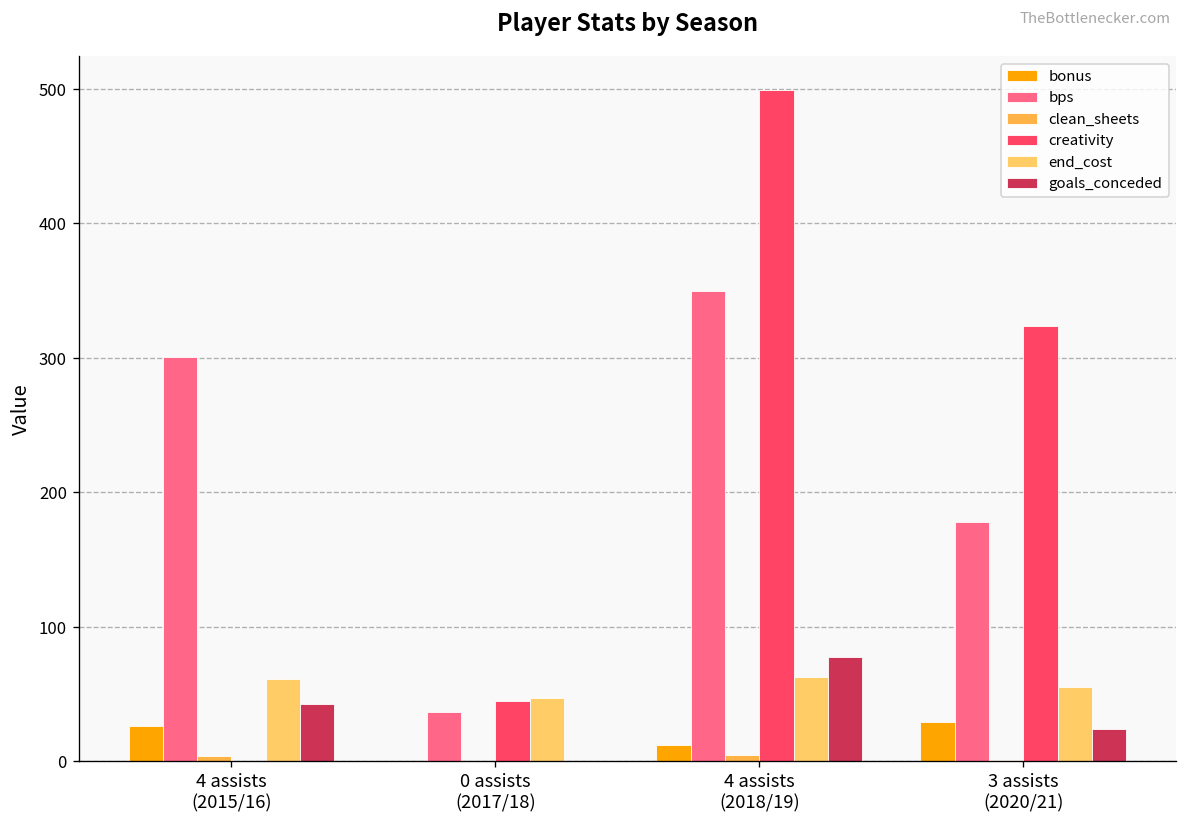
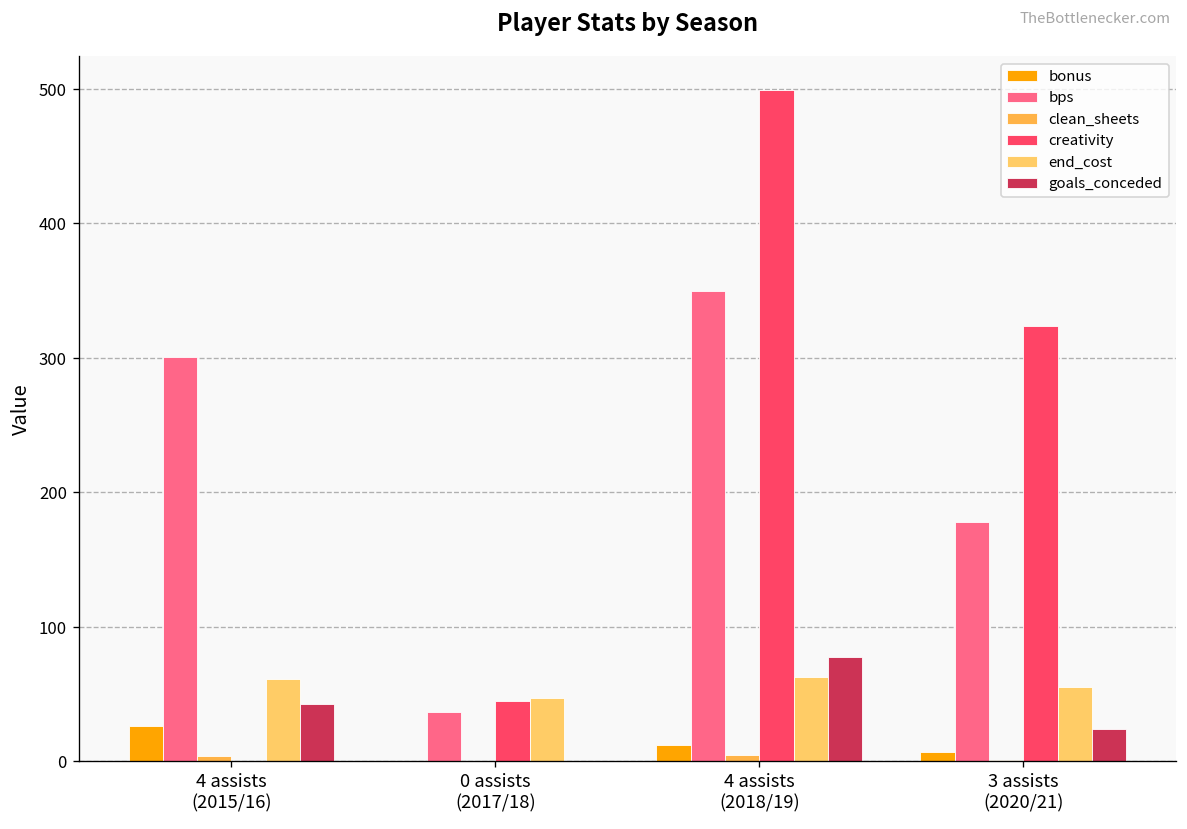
  {
    "bonus": {
      "4 assists (2015/16)": 26,
      "0 assists (2017/18)": 0,
      "4 assists (2018/19)": 12,
-     "3 assists (2020/21)": 29
+     "3 assists (2020/21)": 7
    }
  }
